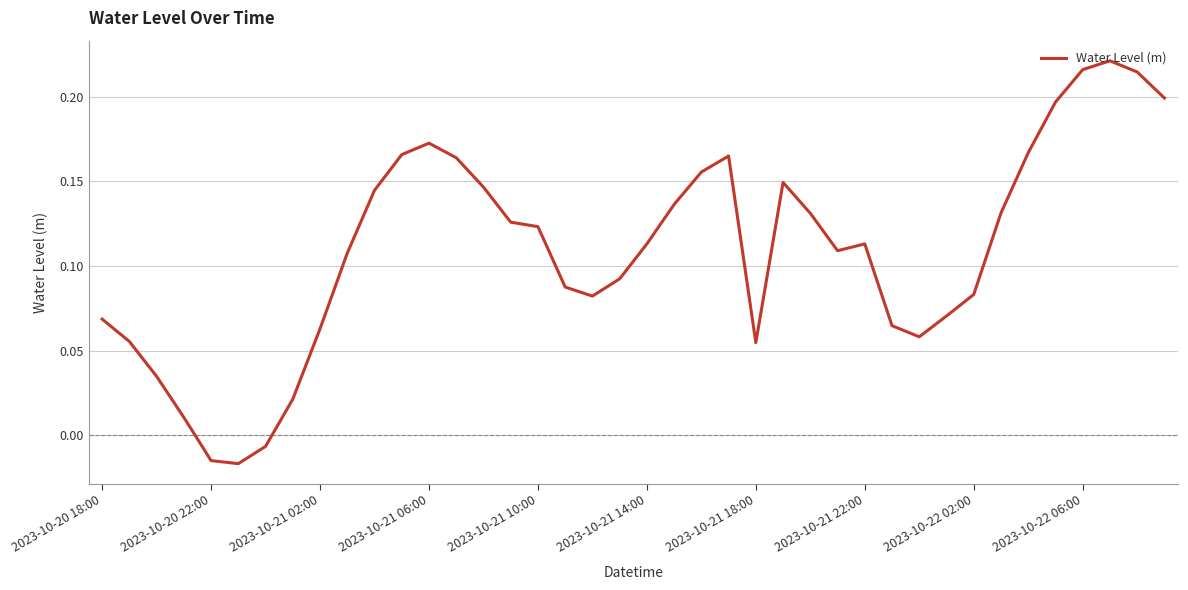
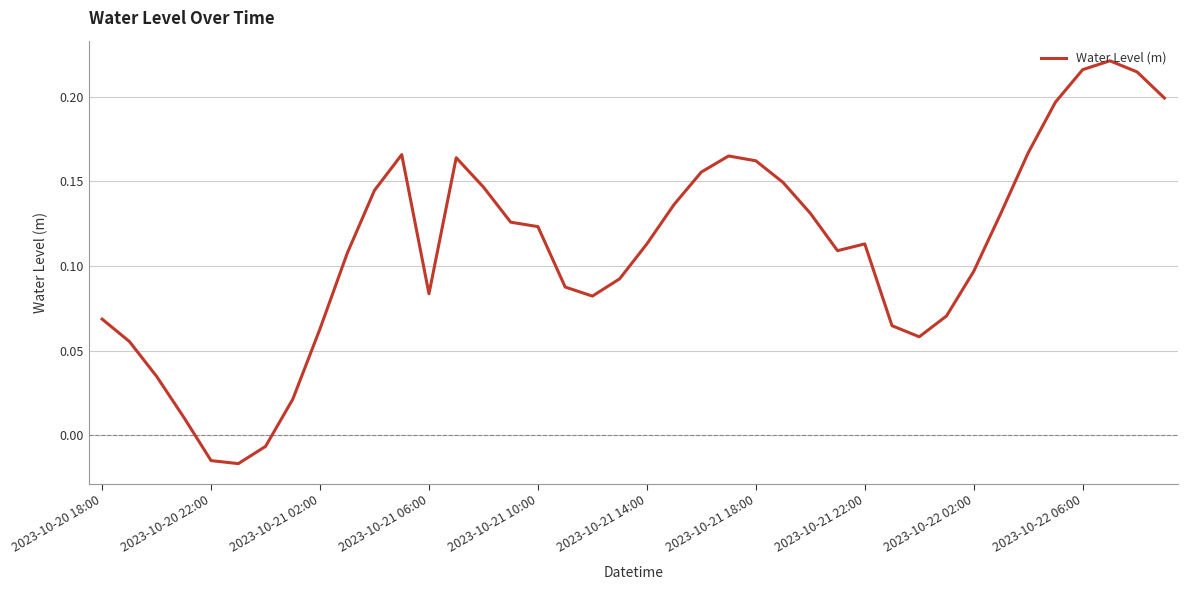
  {
    "2023-10-20 18:00": 0.069,
    "2023-10-20 22:00": -0.015,
    "2023-10-21 02:00": 0.063,
-   "2023-10-21 06:00": 0.173,
+   "2023-10-21 06:00": 0.084,
    "2023-10-21 10:00": 0.123,
    "2023-10-21 14:00": 0.113,
-   "2023-10-21 18:00": 0.055,
+   "2023-10-21 18:00": 0.162,
    "2023-10-21 22:00": 0.113,
-   "2023-10-22 02:00": 0.083,
+   "2023-10-22 02:00": 0.097,
    "2023-10-22 06:00": 0.216
  }
